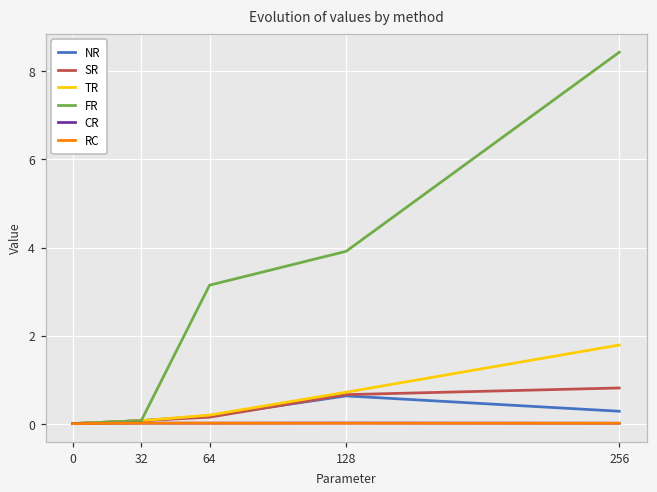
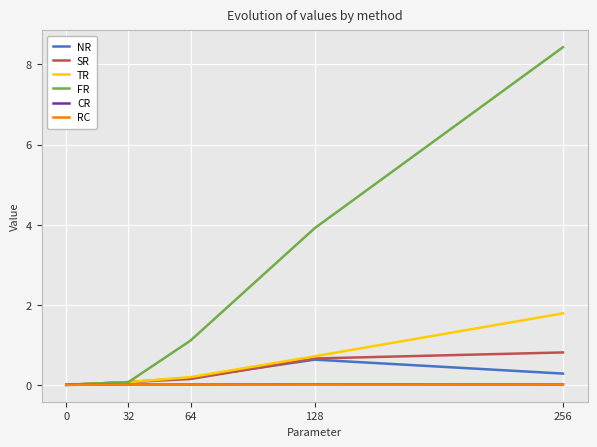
  {
    "NR": {
      "256": 0.3
    },
    "SR": {
      "256": 0.8
    },
    "TR": {
      "256": 1.8
    },
    "FR": {
-     "64": 3.1,
+     "64": 1.1,
      "128": 3.9,
      "256": 8.4
    },
    "RC": {
      "64": 0.0,
      "128": 0.0,
      "256": 0.0
    }
  }
